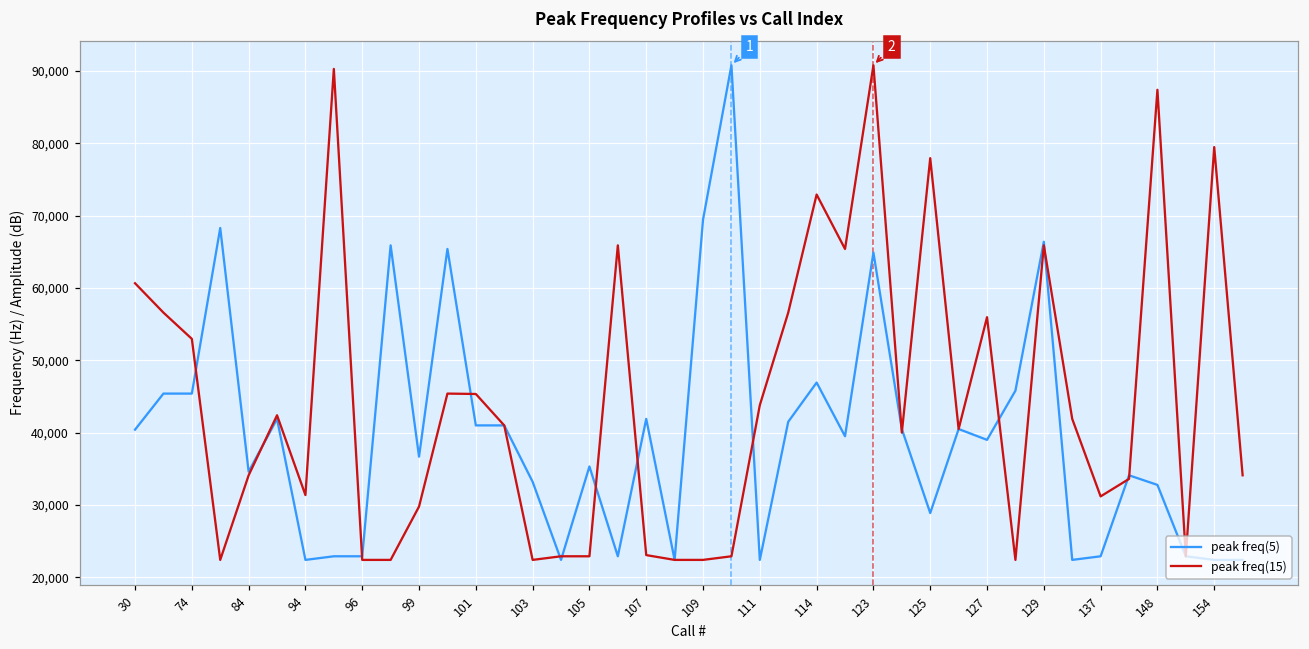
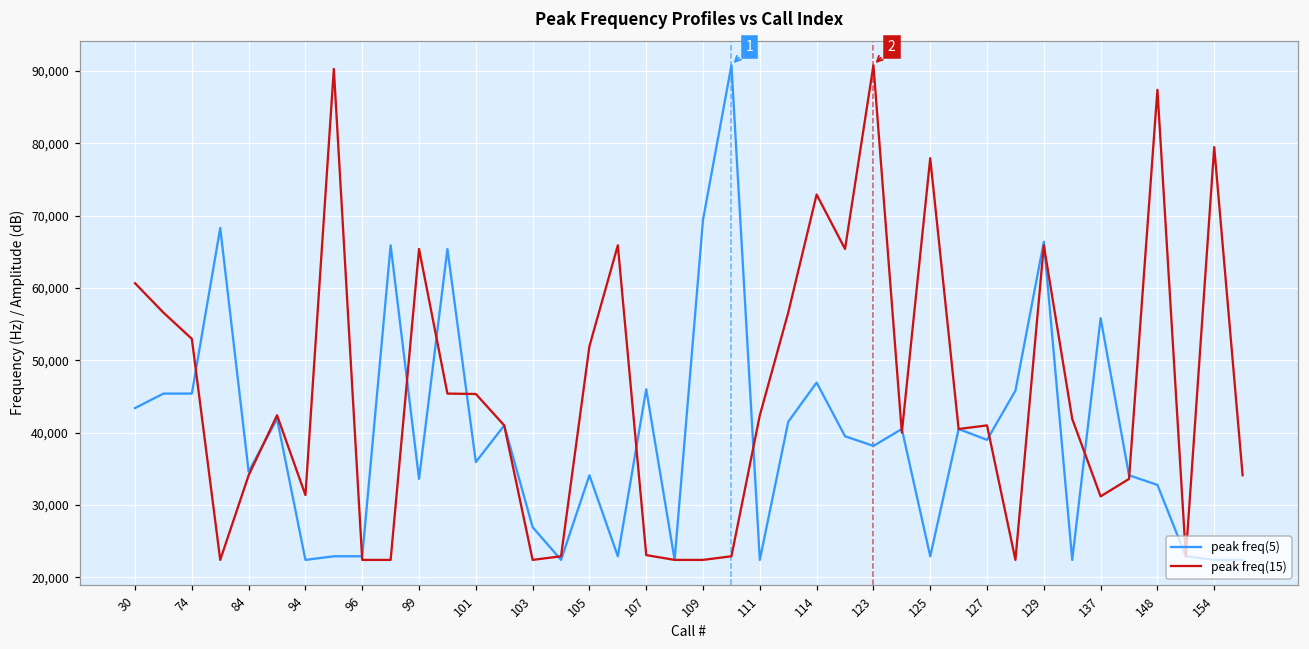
  {
    "peak freq(5)": {
-     "30": "40,000",
+     "30": "43,000",
      "74": "45,000",
      "84": "35,000",
      "94": "22,000",
      "96": "23,000",
-     "99": "37,000",
-     "101": "41,000",
-     "103": "33,000",
-     "105": "35,000",
-     "107": "42,000",
+     "99": "34,000",
+     "101": "36,000",
+     "103": "27,000",
+     "105": "34,000",
+     "107": "46,000",
      "109": "69,000",
      "111": "22,000",
      "114": "47,000",
-     "123": "65,000",
-     "125": "29,000",
+     "123": "38,000",
+     "125": "23,000",
      "127": "39,000",
      "129": "66,000",
-     "137": "23,000",
+     "137": "56,000",
      "148": "33,000"
    },
    "peak freq(15)": {
      "30": "61,000",
      "74": "53,000",
      "84": "34,000",
      "94": "31,000",
      "96": "22,000",
-     "99": "30,000",
+     "99": "65,000",
      "101": "45,000",
      "103": "22,000",
-     "105": "23,000",
+     "105": "52,000",
      "107": "23,000",
      "109": "22,000",
-     "111": "44,000",
+     "111": "42,000",
      "114": "73,000",
      "125": "78,000",
-     "127": "56,000",
+     "127": "41,000",
      "129": "66,000",
      "137": "31,000",
      "148": "87,000",
      "154": "79,000"
    }
  }
